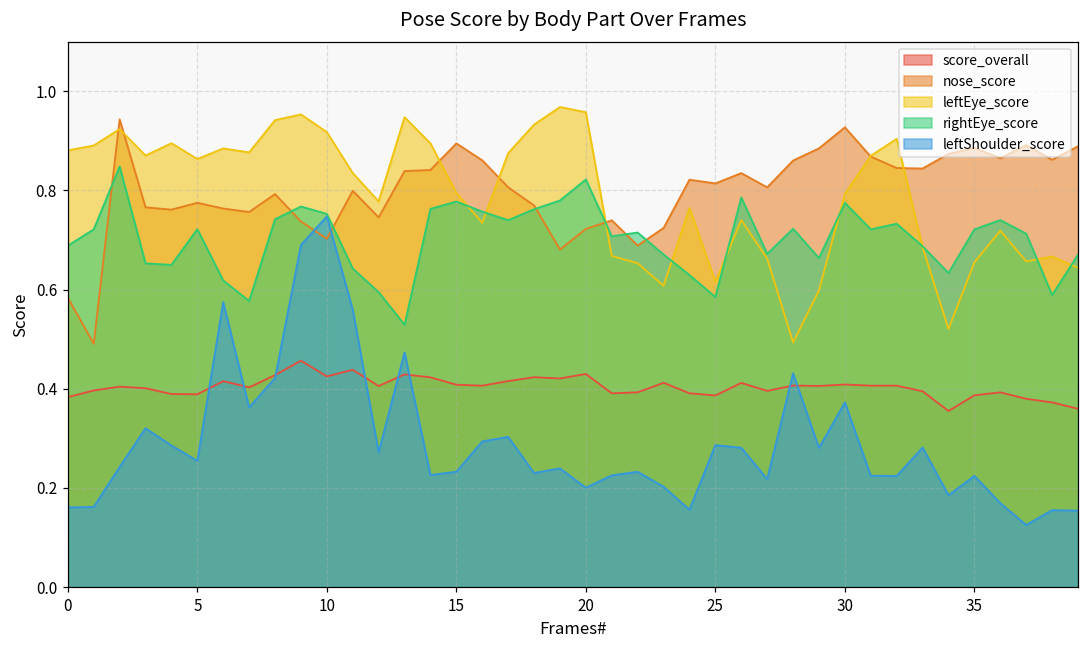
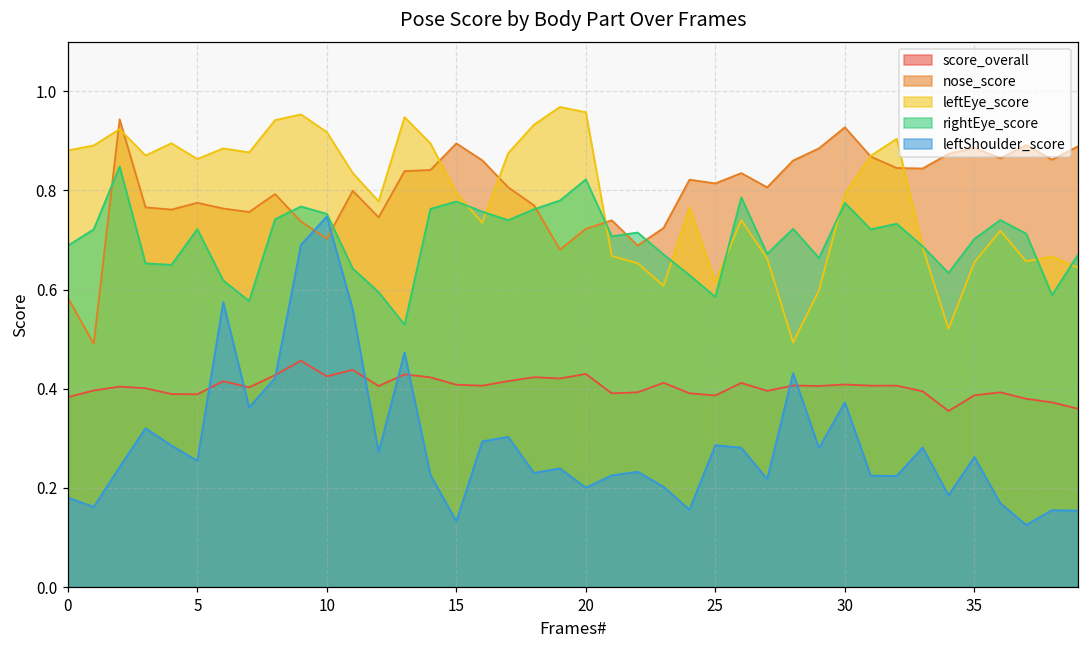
  {
    "rightEye_score": {
      "0": 0.69,
      "5": 0.72,
      "15": 0.78,
      "20": 0.82,
      "25": 0.59,
      "30": 0.77,
-     "35": 0.72
+     "35": 0.70
    },
    "leftShoulder_score": {
-     "0": 0.16,
+     "0": 0.18,
      "5": 0.25,
-     "15": 0.23,
+     "15": 0.13,
      "20": 0.20,
      "25": 0.29,
      "30": 0.37,
-     "35": 0.22
+     "35": 0.26
    }
  }
